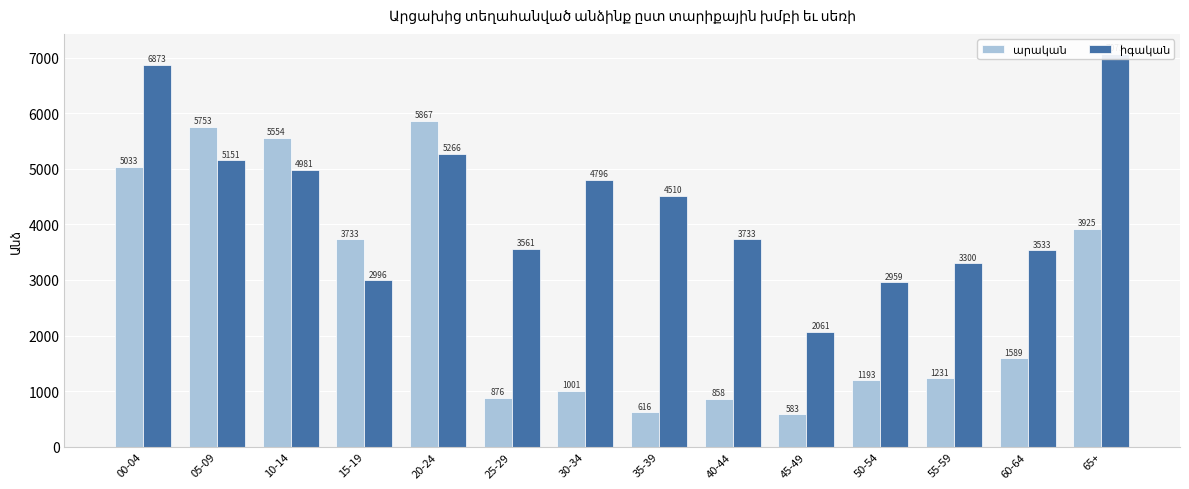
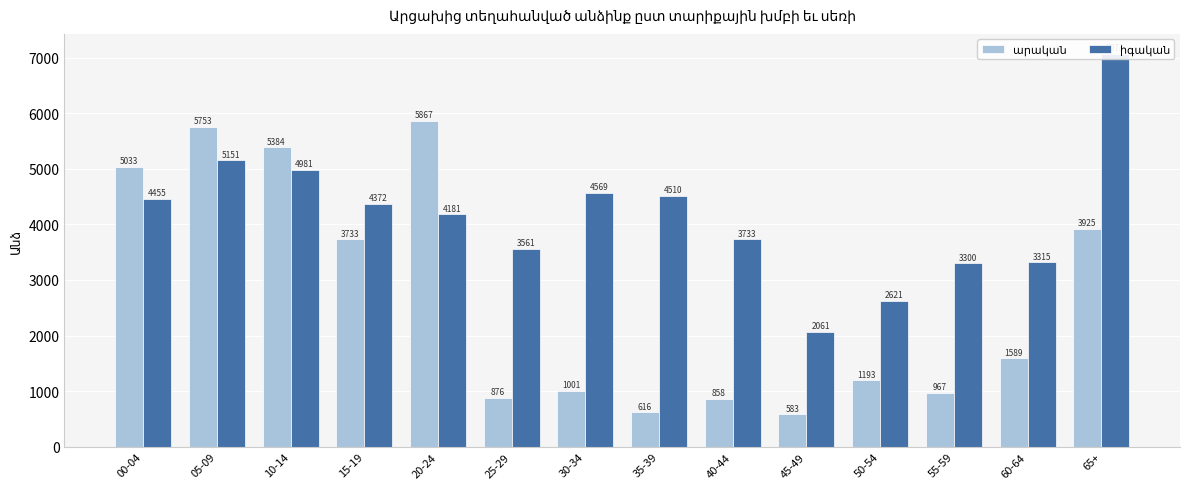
  {
    "արական": {
      "00-04": 5033,
      "05-09": 5753,
-     "10-14": 5554,
+     "10-14": 5384,
      "15-19": 3733,
      "20-24": 5867,
      "25-29": 876,
      "30-34": 1001,
      "35-39": 616,
      "40-44": 858,
      "45-49": 583,
      "50-54": 1193,
-     "55-59": 1231,
+     "55-59": 967,
      "60-64": 1589,
      "65+": 3925
    },
    "իգական": {
-     "00-04": 6873,
+     "00-04": 4455,
      "05-09": 5151,
      "10-14": 4981,
-     "15-19": 2996,
-     "20-24": 5266,
+     "15-19": 4372,
+     "20-24": 4181,
      "25-29": 3561,
-     "30-34": 4796,
+     "30-34": 4569,
      "35-39": 4510,
      "40-44": 3733,
      "45-49": 2061,
-     "50-54": 2959,
+     "50-54": 2621,
      "55-59": 3300,
-     "60-64": 3533
+     "60-64": 3315
    }
  }
